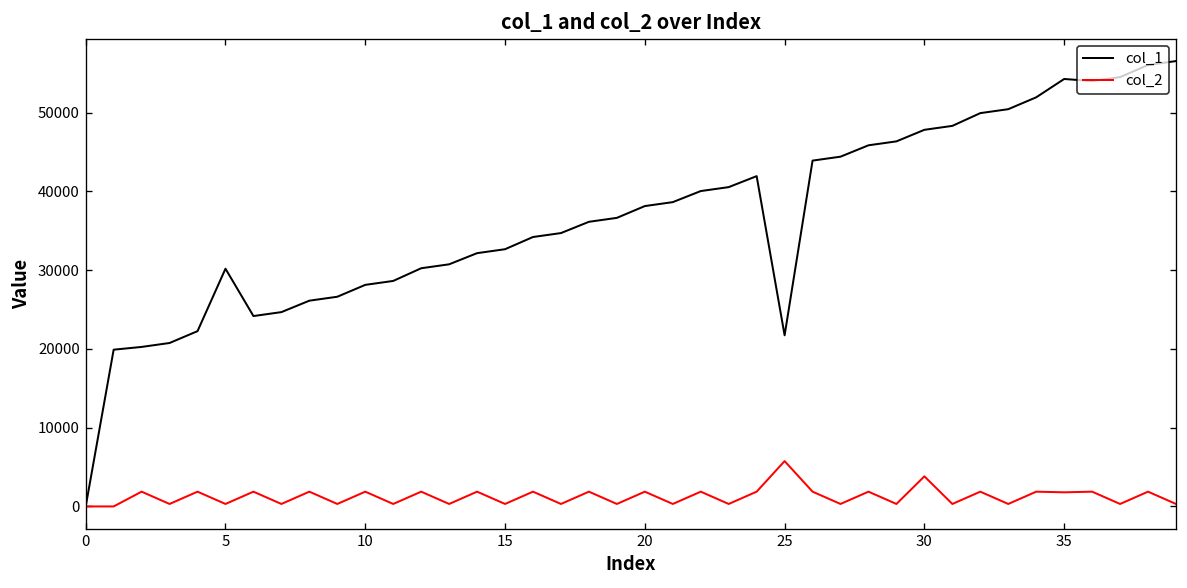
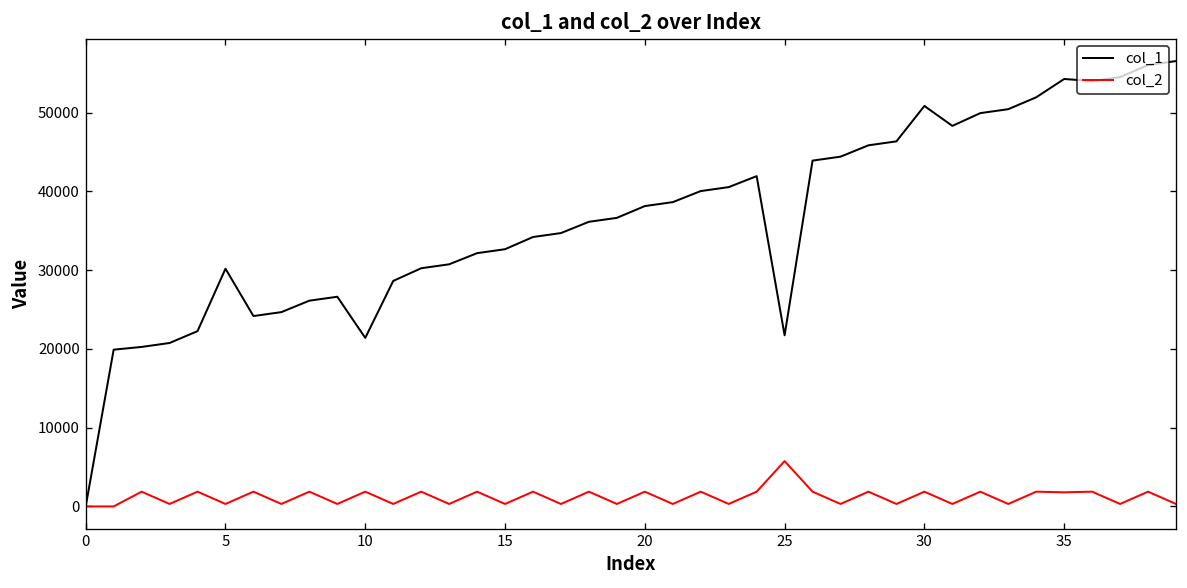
  {
    "col_1": {
      "5": 30000,
-     "10": 28000,
+     "10": 21000,
      "15": 33000,
      "20": 38000,
      "25": 22000,
-     "30": 48000,
+     "30": 51000,
      "35": 54000
    },
    "col_2": {
      "5": 0,
      "10": 2000,
      "15": 0,
      "20": 2000,
      "25": 6000,
-     "30": 4000,
+     "30": 2000,
      "35": 2000
    }
  }
